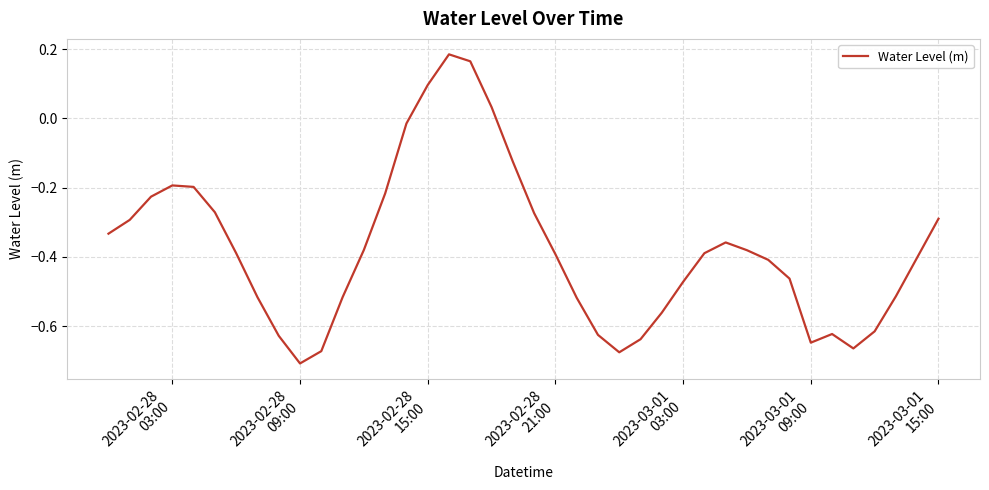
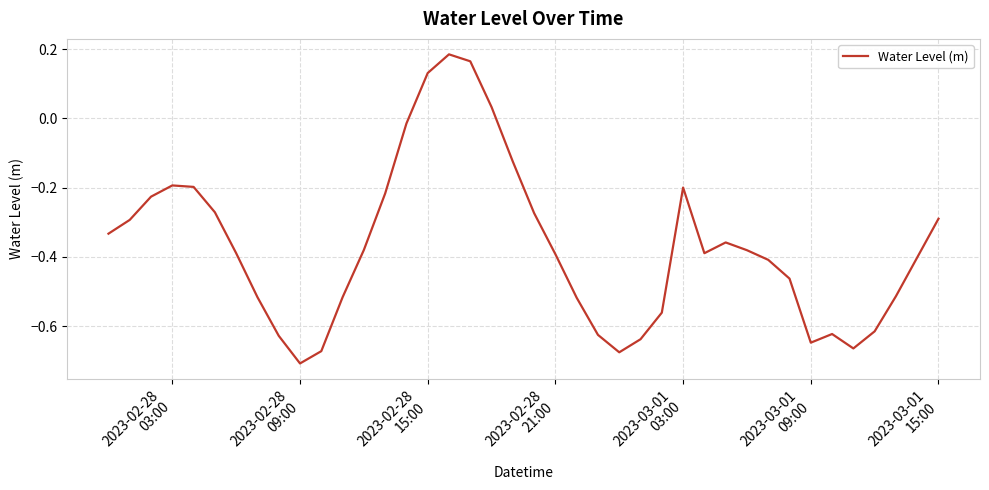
  {
    "2023-02-28 03:00": -0.19,
    "2023-02-28 09:00": -0.71,
-   "2023-02-28 15:00": 0.10,
+   "2023-02-28 15:00": 0.13,
    "2023-02-28 21:00": -0.39,
-   "2023-03-01 03:00": -0.47,
+   "2023-03-01 03:00": -0.20,
    "2023-03-01 09:00": -0.65,
    "2023-03-01 15:00": -0.29
  }
